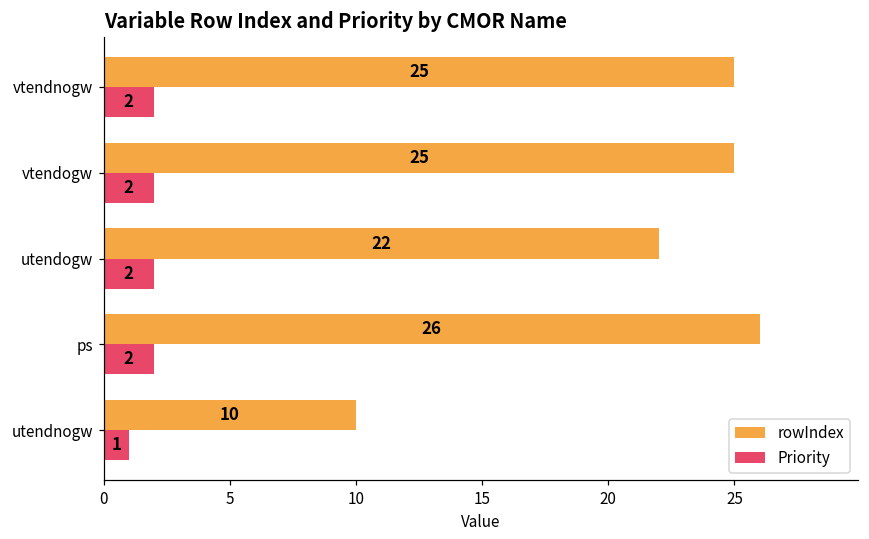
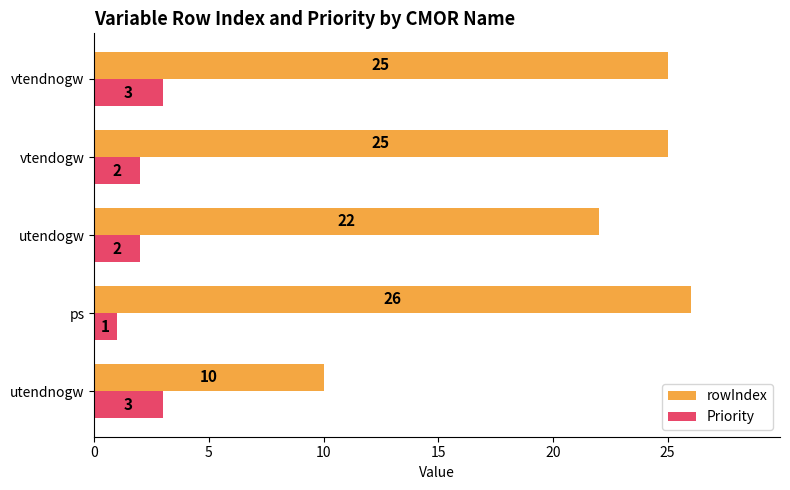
  {
    "rowIndex": {
      "vtendnogw": 25,
      "vtendogw": 25,
      "utendogw": 22,
      "ps": 26,
      "utendnogw": 10
    },
    "Priority": {
-     "vtendnogw": 2,
+     "vtendnogw": 3,
      "vtendogw": 2,
      "utendogw": 2,
-     "ps": 2,
-     "utendnogw": 1
+     "ps": 1,
+     "utendnogw": 3
    }
  }
